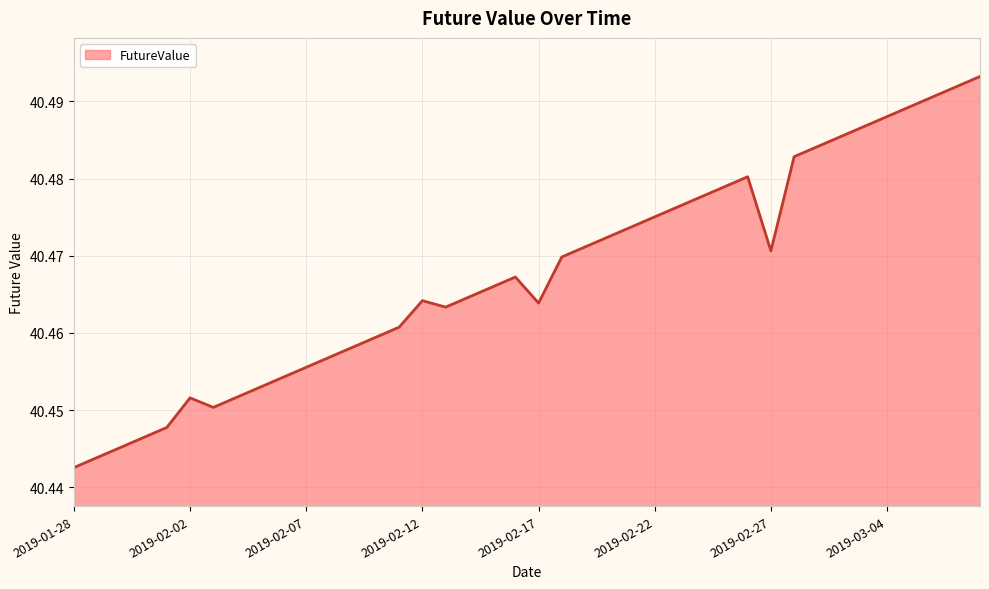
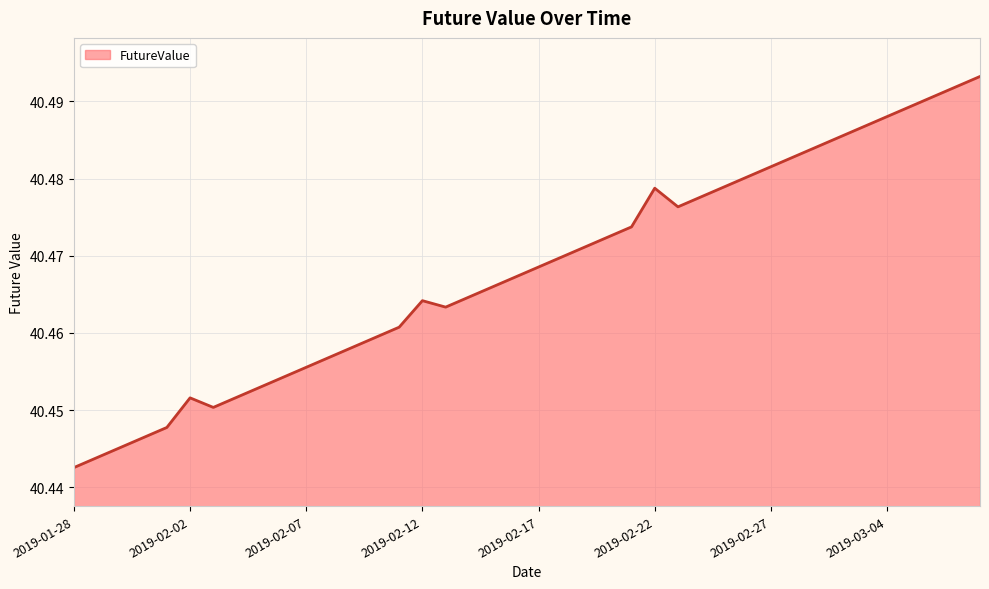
  {
    "2019-01-28": 40.443,
    "2019-02-02": 40.452,
    "2019-02-07": 40.456,
    "2019-02-12": 40.464,
-   "2019-02-17": 40.464,
-   "2019-02-22": 40.475,
-   "2019-02-27": 40.471,
+   "2019-02-17": 40.469,
+   "2019-02-22": 40.479,
+   "2019-02-27": 40.482,
    "2019-03-04": 40.488
  }
